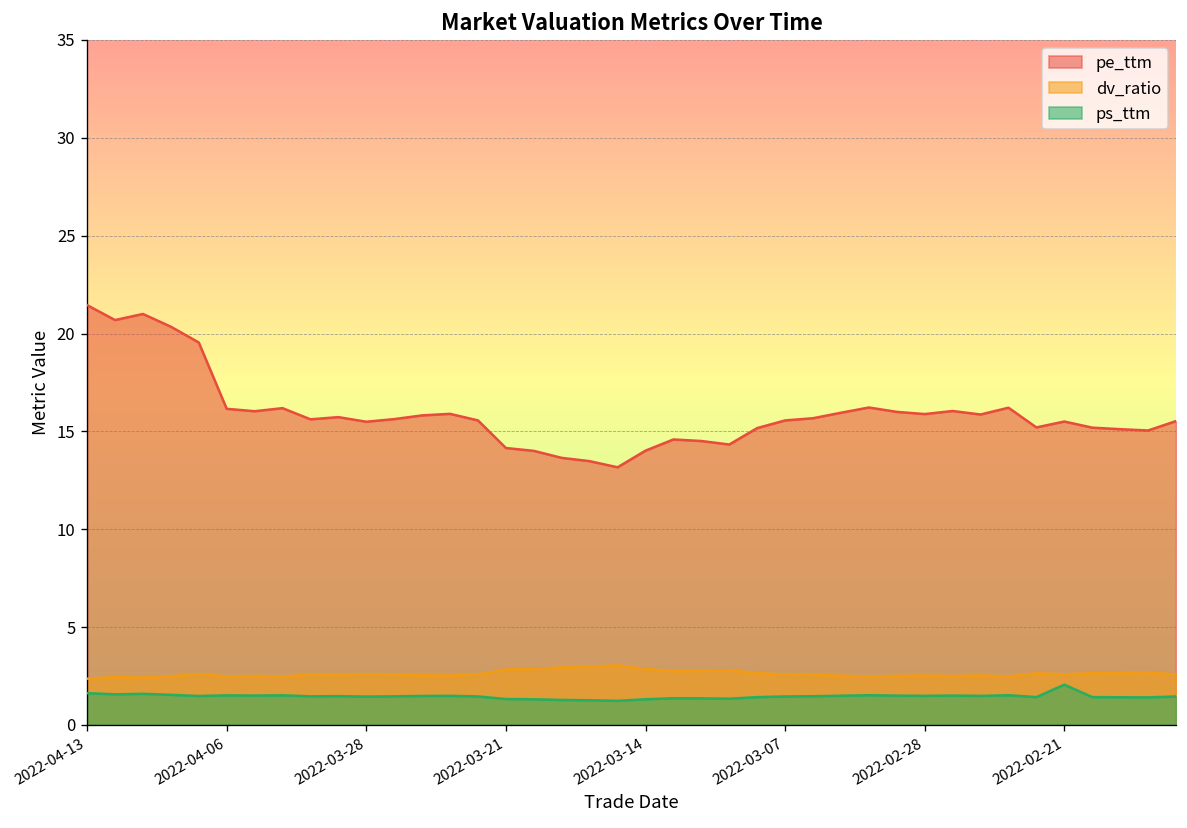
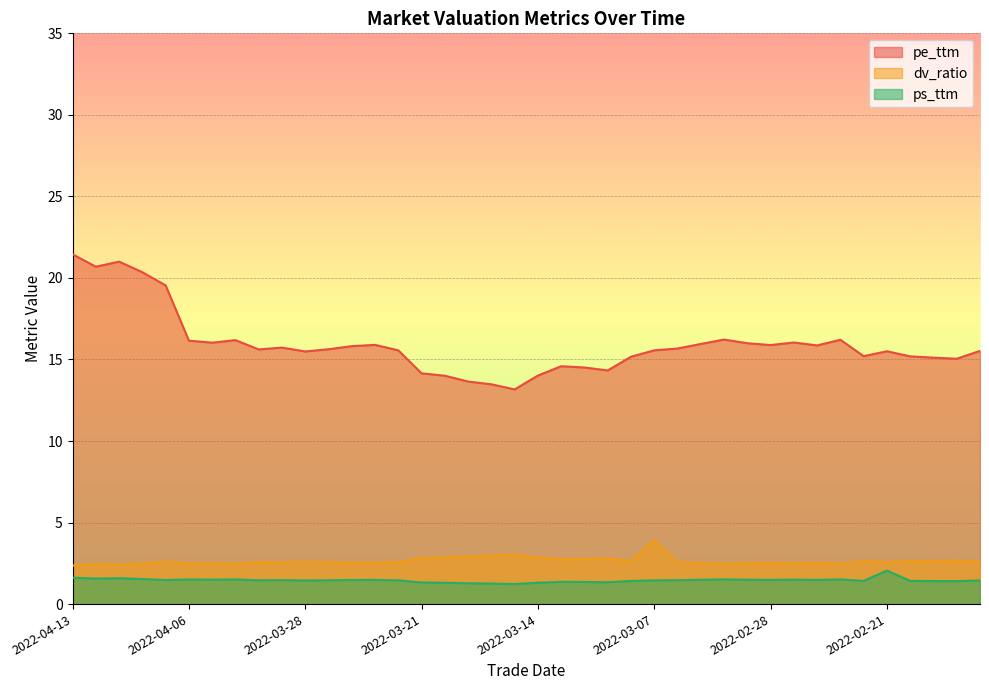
  {
    "pe_ttm": {
      "2022-04-13": 21.5,
      "2022-04-06": 16.2,
      "2022-03-28": 15.5,
      "2022-03-21": 14.1,
      "2022-03-14": 14.0,
      "2022-03-07": 15.6,
      "2022-02-28": 15.9,
      "2022-02-21": 15.5
    },
    "dv_ratio": {
      "2022-04-13": 2.4,
      "2022-04-06": 2.5,
      "2022-03-28": 2.6,
      "2022-03-21": 2.8,
      "2022-03-14": 2.9,
-     "2022-03-07": 2.6,
+     "2022-03-07": 3.9,
      "2022-02-28": 2.5,
      "2022-02-21": 2.6
    },
    "ps_ttm": {
      "2022-04-13": 1.6,
      "2022-04-06": 1.5,
      "2022-03-28": 1.4,
      "2022-03-21": 1.3,
      "2022-03-14": 1.3,
      "2022-03-07": 1.5,
      "2022-02-28": 1.5,
      "2022-02-21": 2.1
    }
  }
